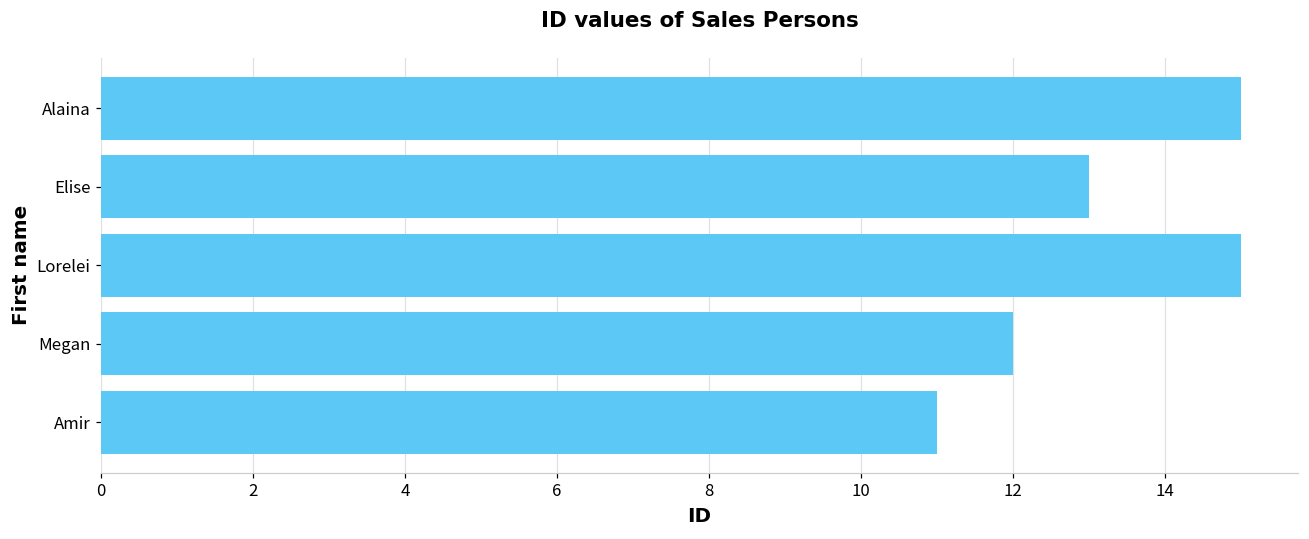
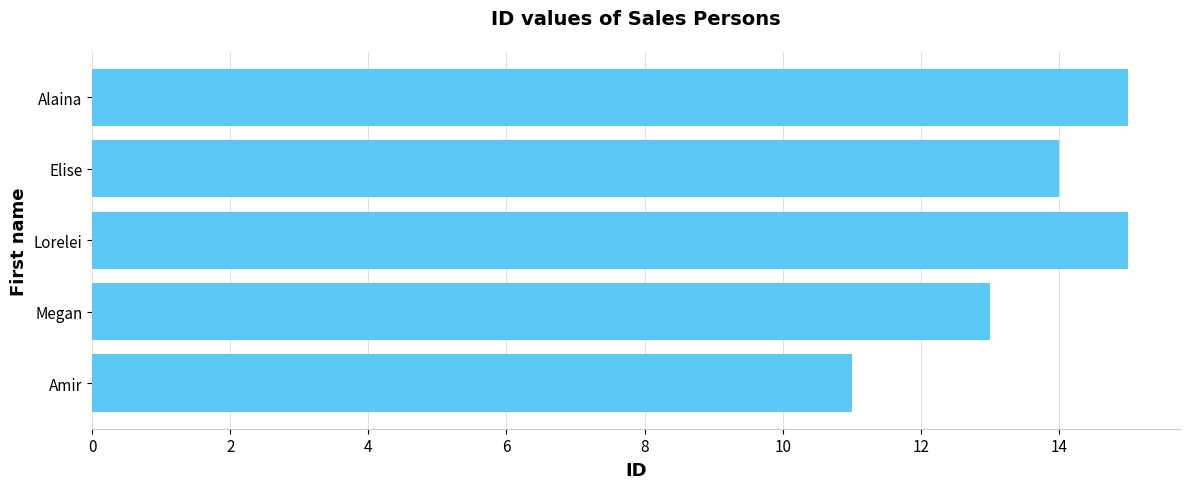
  {
    "Alaina": 15,
-   "Elise": 13,
+   "Elise": 14,
    "Lorelei": 15,
-   "Megan": 12,
+   "Megan": 13,
    "Amir": 11
  }
